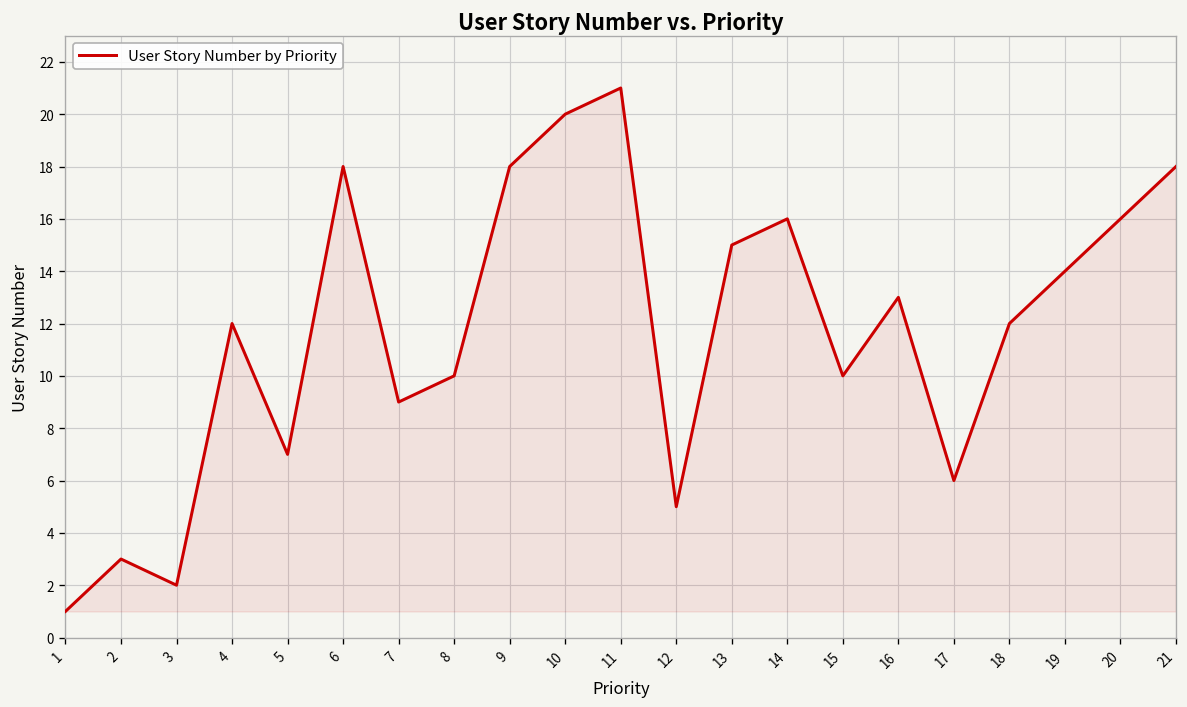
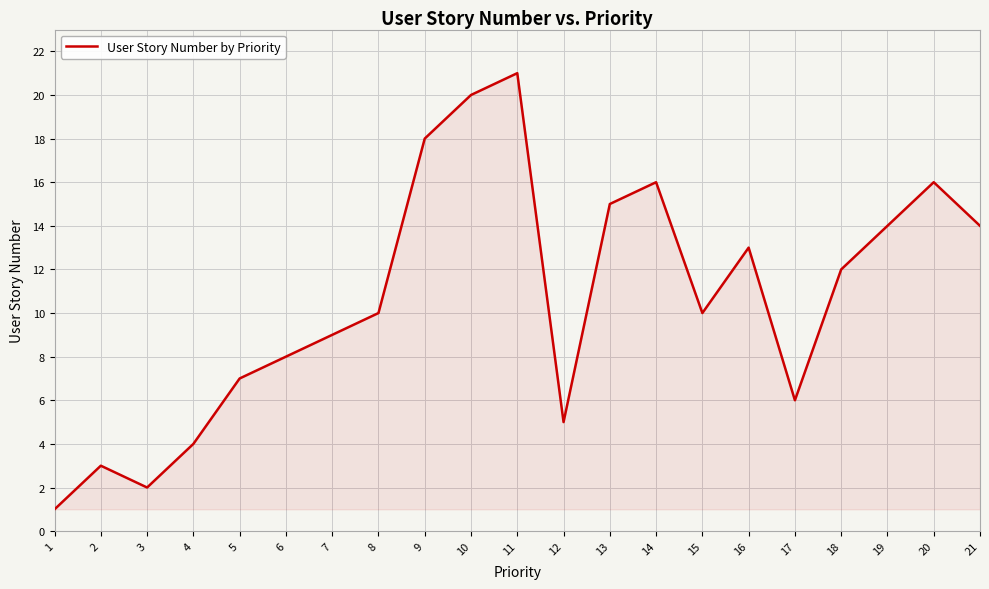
  {
    "1": 1,
    "2": 3,
    "3": 2,
-   "4": 12,
+   "4": 4,
    "5": 7,
-   "6": 18,
+   "6": 8,
    "7": 9,
    "8": 10,
    "9": 18,
    "10": 20,
    "11": 21,
    "12": 5,
    "13": 15,
    "14": 16,
    "15": 10,
    "16": 13,
    "17": 6,
    "18": 12,
    "19": 14,
    "20": 16,
-   "21": 18
+   "21": 14
  }
